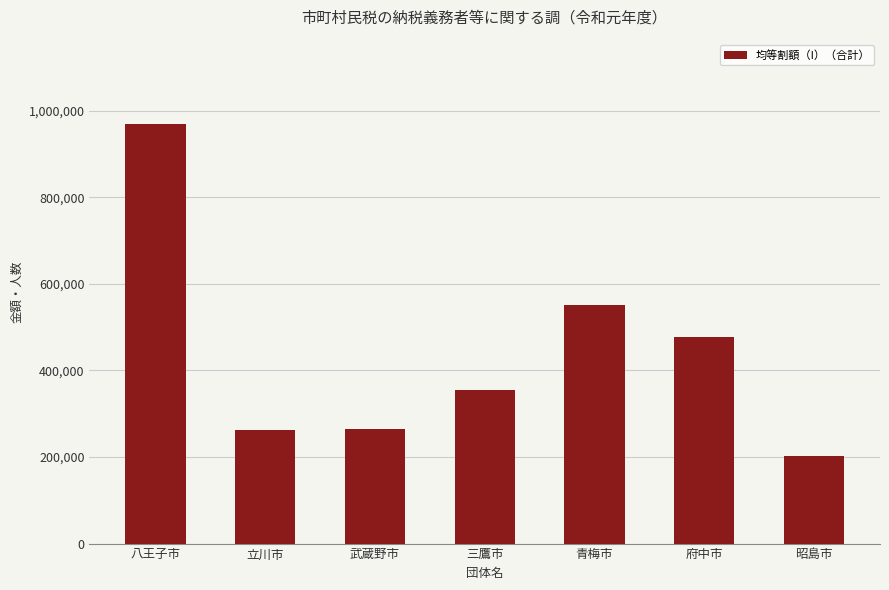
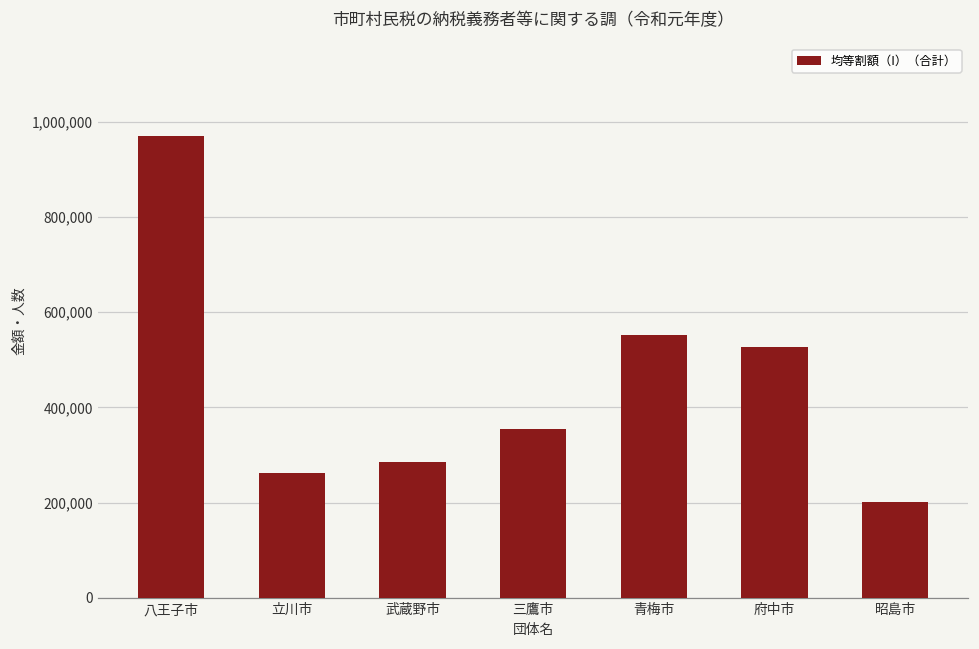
  {
    "八王子市": "970,000",
    "立川市": "260,000",
-   "武蔵野市": "270,000",
+   "武蔵野市": "290,000",
    "三鷹市": "350,000",
    "青梅市": "550,000",
-   "府中市": "480,000",
+   "府中市": "530,000",
    "昭島市": "200,000"
  }
